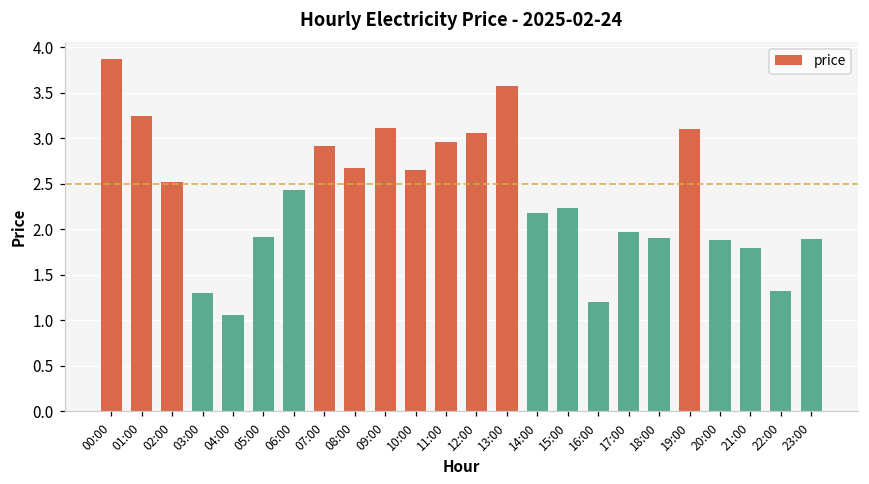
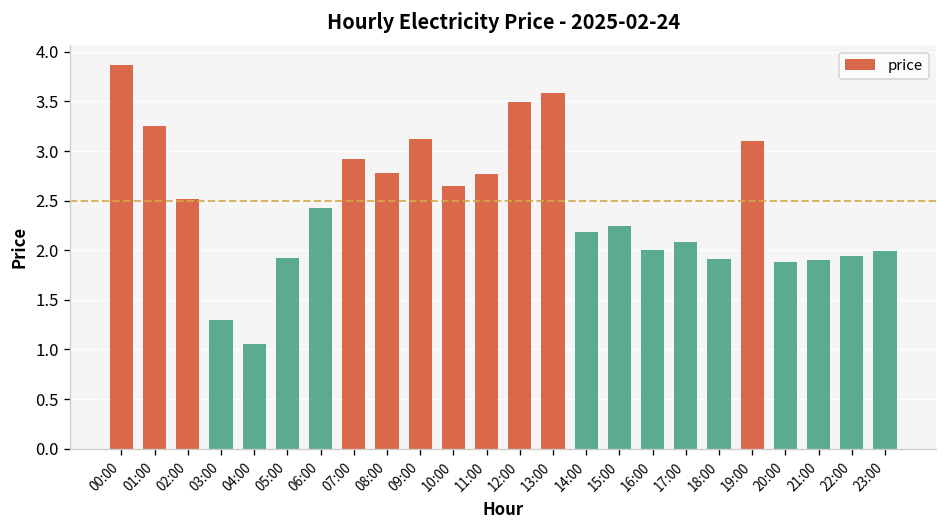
  {
    "00:00": 3.9,
    "01:00": 3.3,
    "02:00": 2.5,
    "03:00": 1.3,
    "04:00": 1.1,
    "05:00": 1.9,
    "06:00": 2.4,
    "07:00": 2.9,
-   "08:00": 2.7,
+   "08:00": 2.8,
    "09:00": 3.1,
    "10:00": 2.7,
-   "11:00": 3.0,
-   "12:00": 3.1,
+   "11:00": 2.8,
+   "12:00": 3.5,
    "13:00": 3.6,
    "14:00": 2.2,
    "15:00": 2.2,
-   "16:00": 1.2,
-   "17:00": 2.0,
+   "16:00": 2.0,
+   "17:00": 2.1,
    "18:00": 1.9,
    "19:00": 3.1,
    "20:00": 1.9,
-   "21:00": 1.8,
-   "22:00": 1.3,
-   "23:00": 1.9
+   "21:00": 1.9,
+   "22:00": 1.9,
+   "23:00": 2.0
  }
